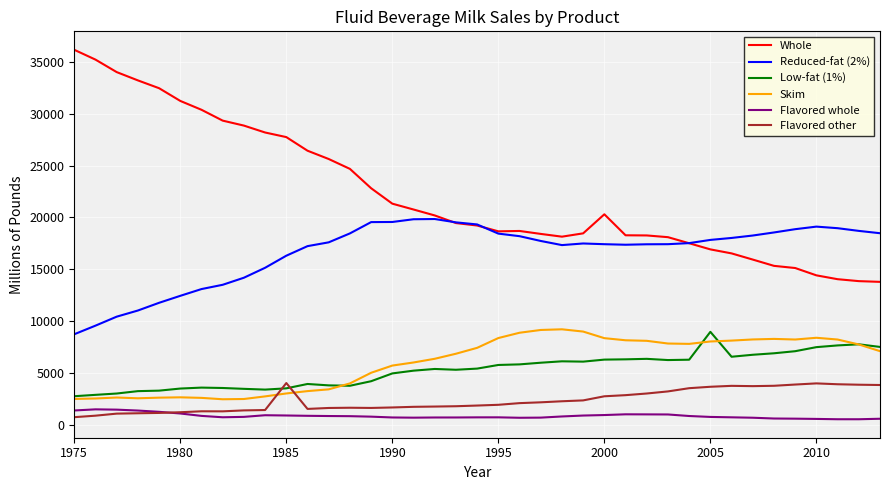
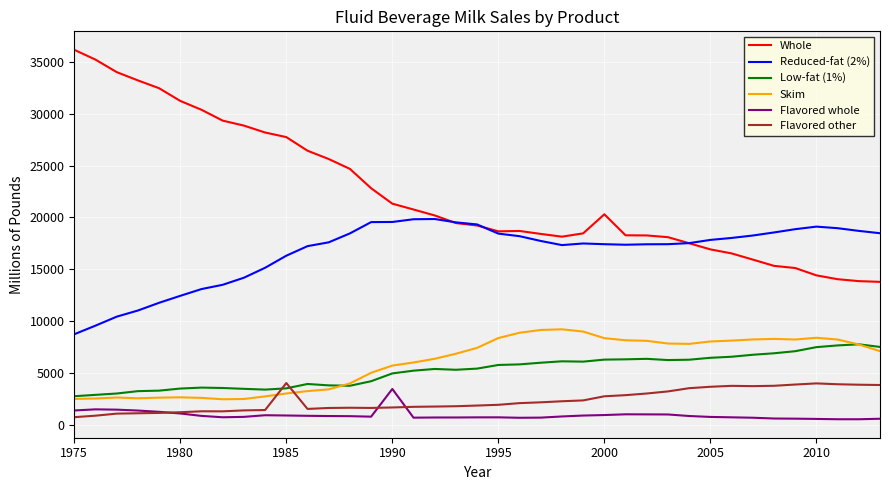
  {
    "Whole": {
      "1975": 36200,
      "1980": 31300,
      "1985": 27800,
      "1990": 21300,
      "2000": 20300,
      "2005": 16900,
      "2010": 14400
    },
    "Reduced-fat (2%)": {
      "1975": 8700,
      "1980": 12400,
      "1985": 16300,
      "1990": 19600,
      "2000": 17400,
      "2005": 17800,
      "2010": 19100
    },
    "Low-fat (1%)": {
      "1975": 2700,
      "1980": 3500,
      "1985": 3500,
      "1990": 4900,
      "1995": 5800,
      "2000": 6300,
-     "2005": 9000,
+     "2005": 6500,
      "2010": 7500
    },
    "Skim": {
      "1975": 2500,
      "1980": 2600,
      "1985": 3000,
      "1990": 5700,
      "1995": 8400,
      "2000": 8300,
      "2005": 8000,
      "2010": 8400
    },
    "Flavored whole": {
      "1975": 1400,
      "1985": 900,
-     "1990": 700,
+     "1990": 3400,
      "1995": 700,
      "2000": 900,
      "2005": 700,
      "2010": 600
    },
    "Flavored other": {
      "1975": 700,
      "1985": 4000,
      "1990": 1700,
      "1995": 1900,
      "2000": 2700,
      "2005": 3700,
      "2010": 4000
    }
  }
